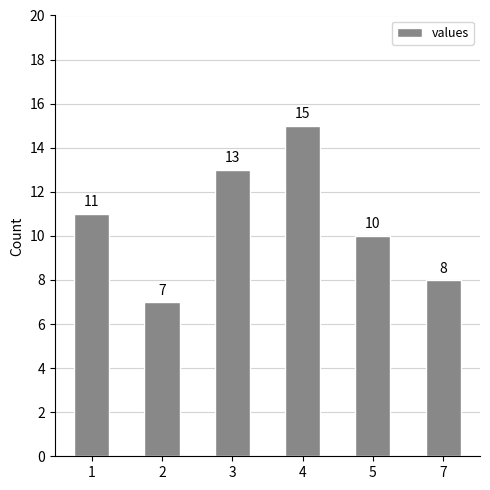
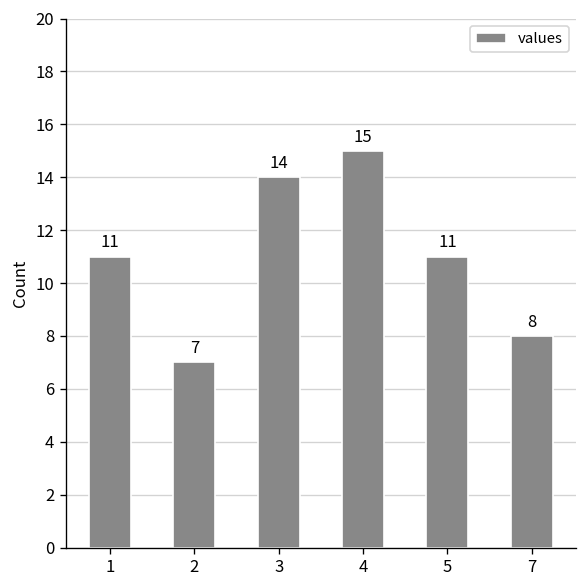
  {
    "1": 11,
    "2": 7,
-   "3": 13,
+   "3": 14,
    "4": 15,
-   "5": 10,
+   "5": 11,
    "7": 8
  }
